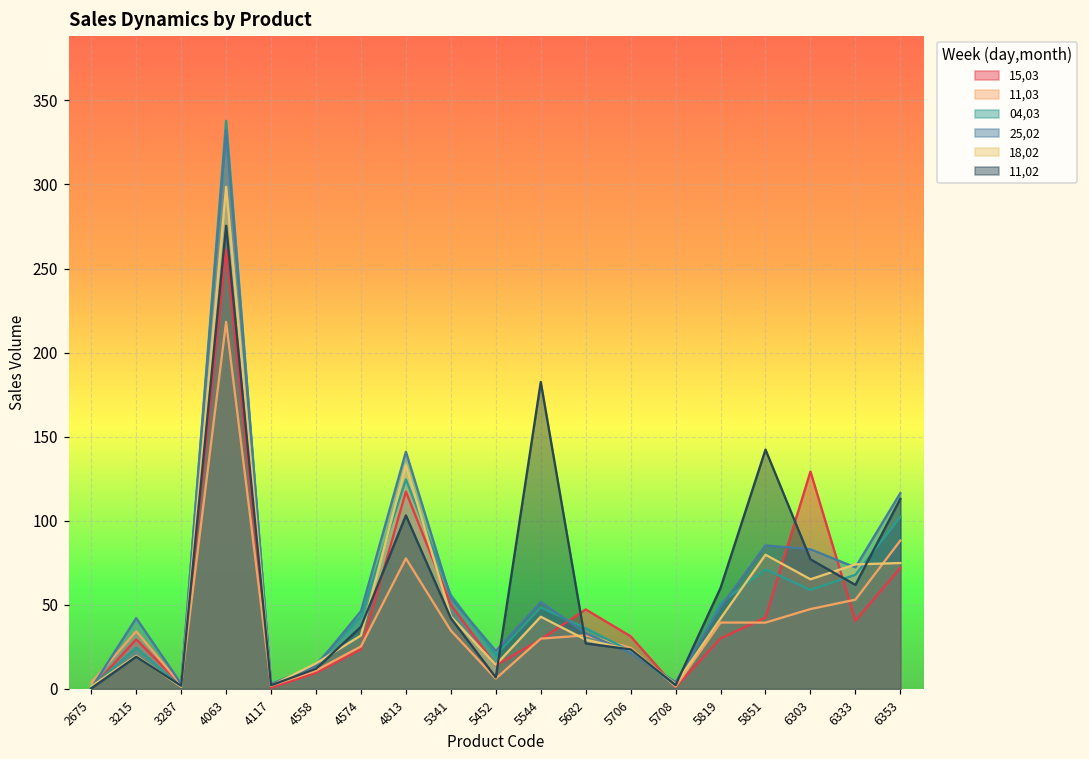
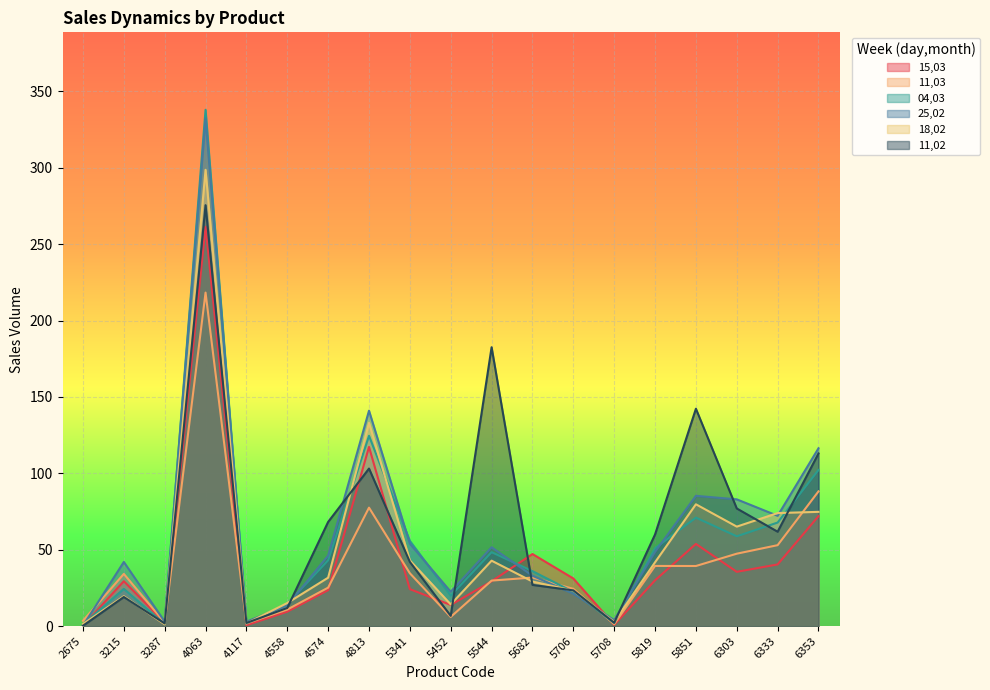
  {
    "15,03": {
      "3215": 29,
      "4063": 261,
      "4813": 117,
-     "5341": 50,
+     "5341": 24,
      "5682": 47,
      "5706": 31,
      "5819": 30,
-     "5851": 42,
-     "6303": 129,
+     "5851": 54,
+     "6303": 36,
      "6333": 40,
      "6353": 72
    },
    "11,02": {
      "4063": 275,
-     "4574": 37,
+     "4574": 68,
      "4813": 103,
      "5544": 183,
      "5682": 27,
      "5819": 60,
      "5851": 142,
      "6303": 77,
      "6333": 62,
      "6353": 113
    }
  }
